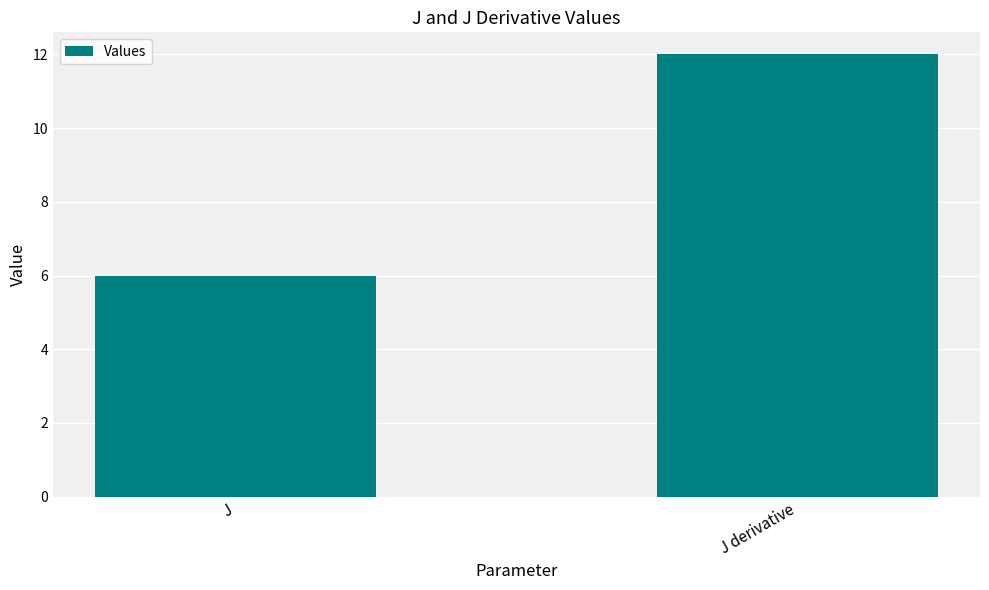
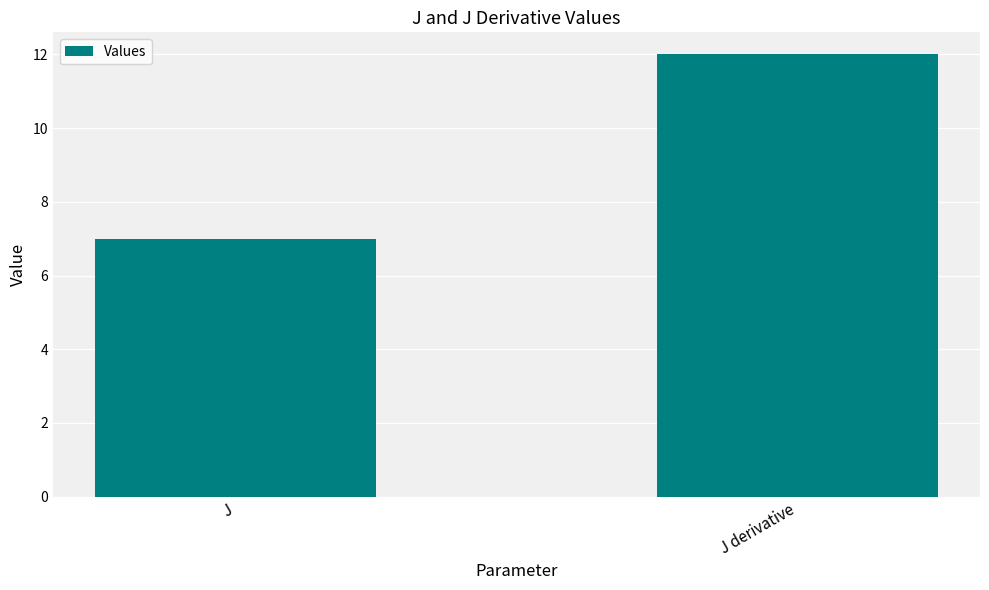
  {
-   "J": 6,
+   "J": 7,
    "J derivative": 12
  }
